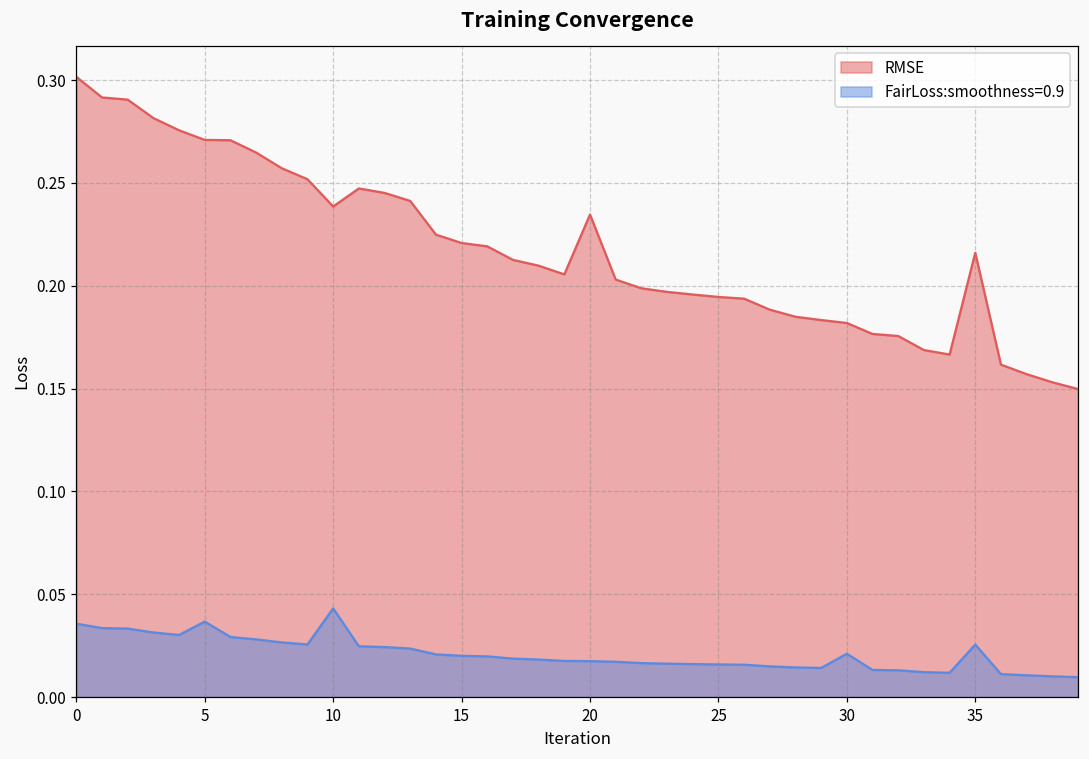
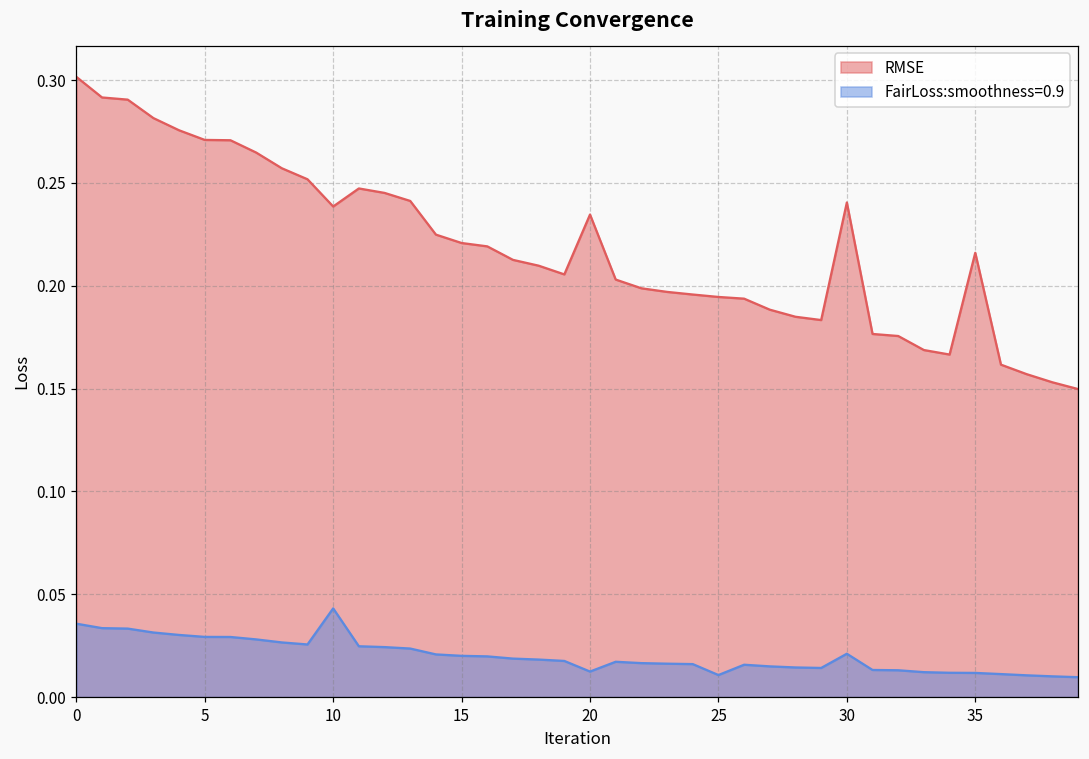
  {
    "RMSE": {
      "0": 0.302,
      "5": 0.271,
      "10": 0.239,
      "15": 0.221,
      "20": 0.235,
      "25": 0.195,
-     "30": 0.182,
+     "30": 0.240,
      "35": 0.216
    },
    "FairLoss:smoothness=0.9": {
      "0": 0.036,
-     "5": 0.037,
+     "5": 0.029,
      "10": 0.043,
      "15": 0.020,
-     "20": 0.017,
-     "25": 0.016,
+     "20": 0.012,
+     "25": 0.011,
      "30": 0.021,
-     "35": 0.026
+     "35": 0.012
    }
  }
